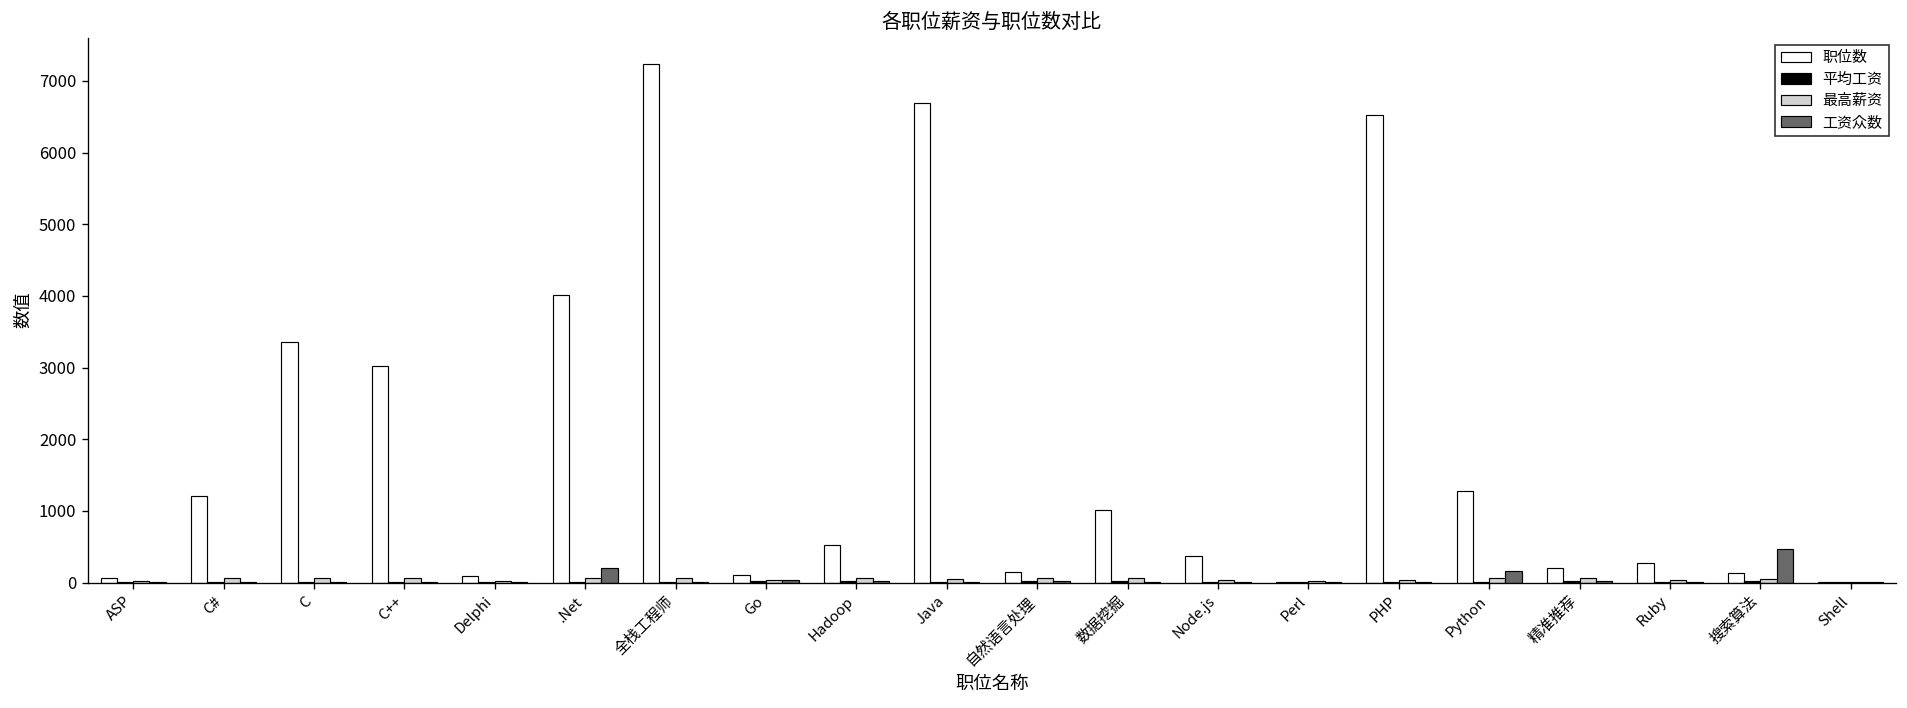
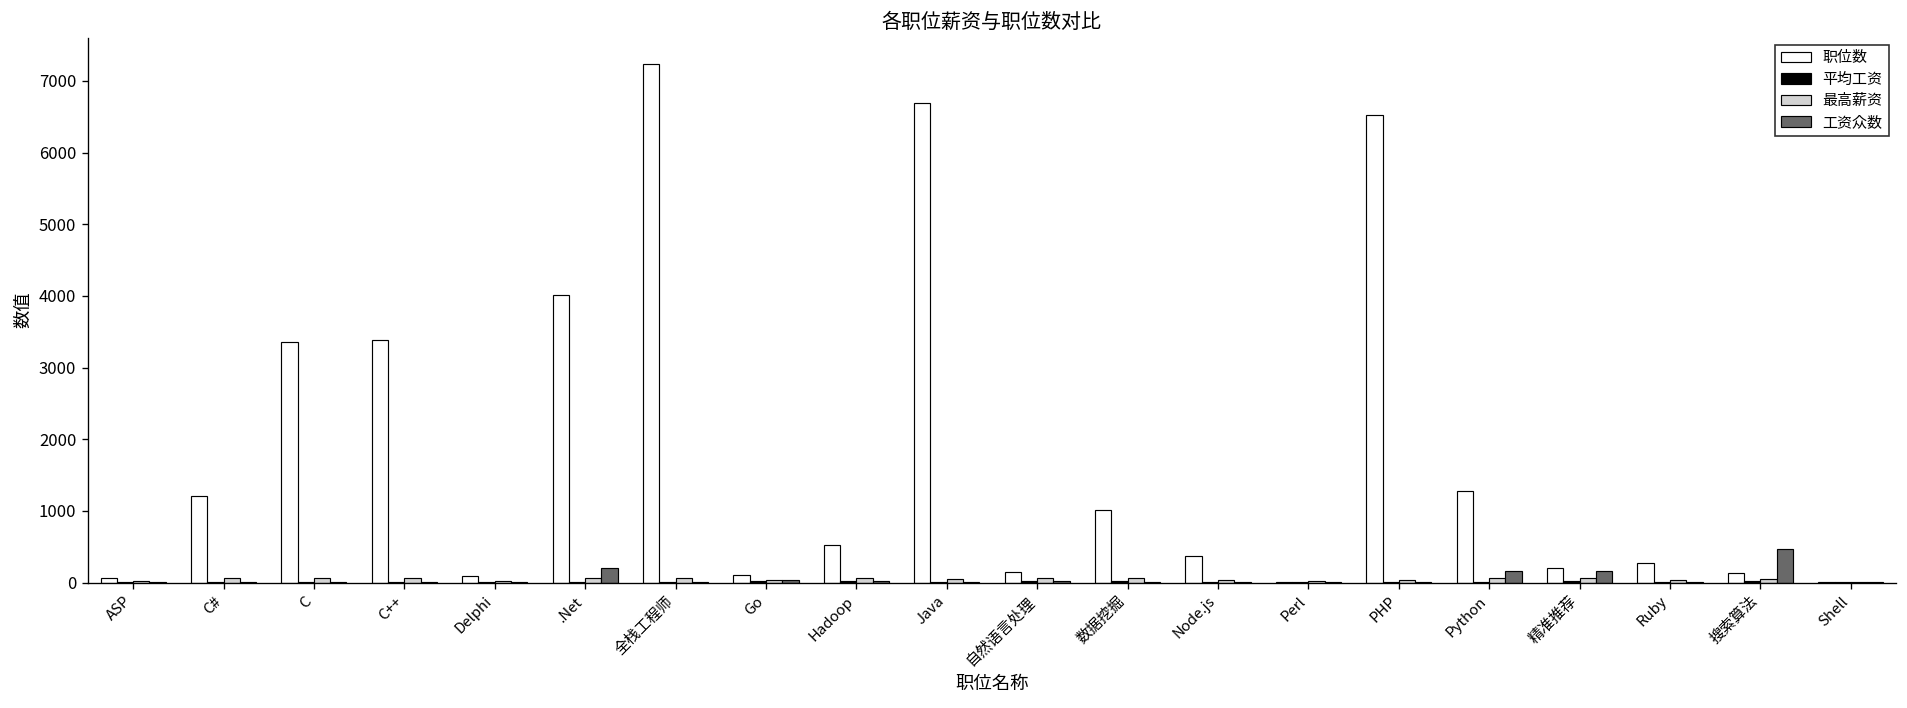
  {
    "职位数": {
      "ASP": 100,
      "C#": 1200,
      "C": 3400,
-     "C++": 3000,
+     "C++": 3400,
      "Delphi": 100,
      ".Net": 4000,
      "全栈工程师": 7200,
      "Go": 100,
      "Hadoop": 500,
      "Java": 6700,
      "自然语言处理": 100,
      "数据挖掘": 1000,
      "Node.js": 400,
      "PHP": 6500,
      "Python": 1300,
      "精准推荐": 200,
      "Ruby": 300,
      "搜索算法": 100
    },
    "最高薪资": {
      "C#": 100,
      "C": 100,
      "C++": 100,
      ".Net": 100,
      "全栈工程师": 100,
      "Hadoop": 100,
      "Java": 0,
      "自然语言处理": 100,
      "数据挖掘": 100,
      "Python": 100,
      "精准推荐": 100,
      "搜索算法": 0
    },
    "工资众数": {
      ".Net": 200,
      "Python": 200,
-     "精准推荐": 0,
+     "精准推荐": 200,
      "搜索算法": 500
    }
  }
